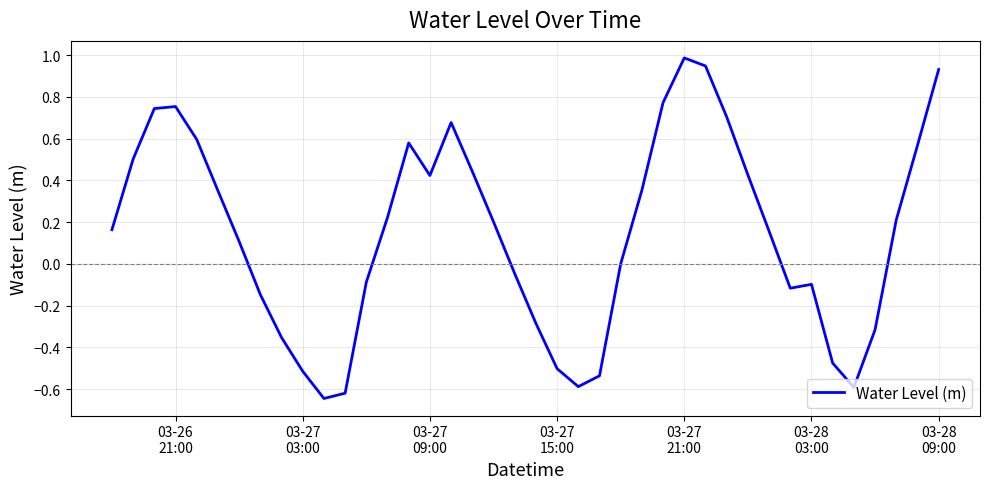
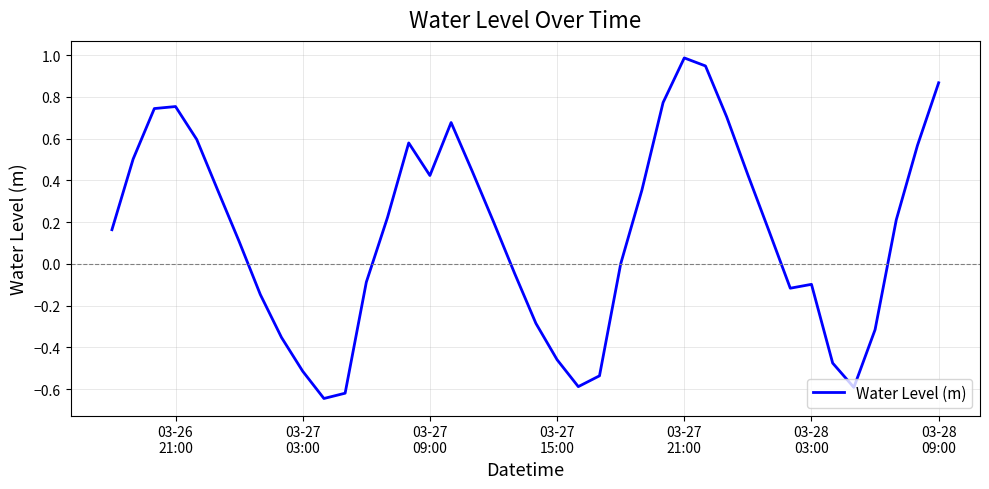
  {
    "03-26 21:00": 0.75,
    "03-27 03:00": -0.51,
    "03-27 09:00": 0.42,
-   "03-27 15:00": -0.50,
+   "03-27 15:00": -0.46,
    "03-27 21:00": 0.99,
    "03-28 03:00": -0.10,
-   "03-28 09:00": 0.93
+   "03-28 09:00": 0.87
  }
